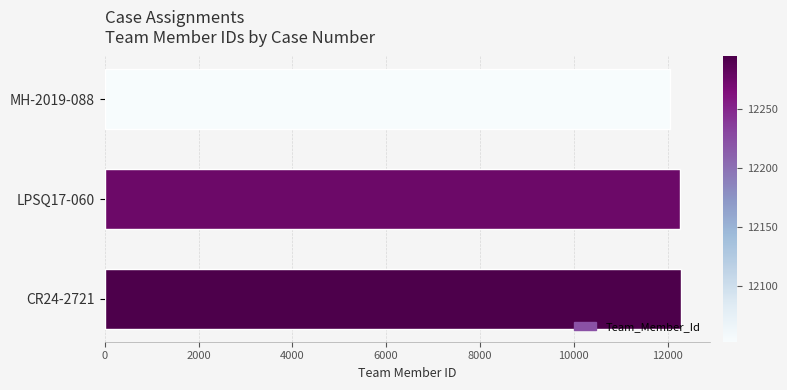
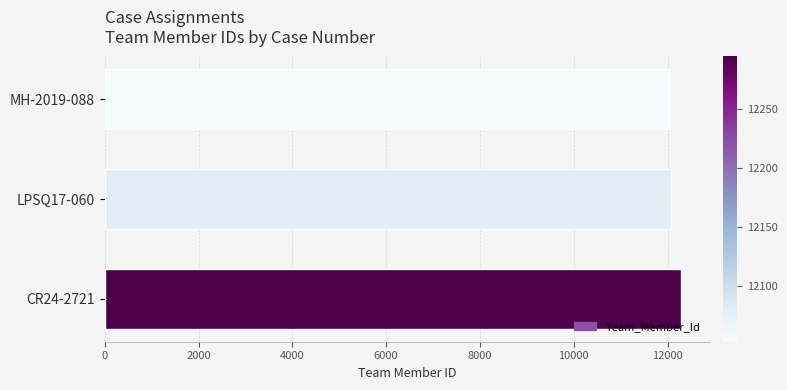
  {
    "MH-2019-088": 12100,
-   "LPSQ17-060": 12300,
+   "LPSQ17-060": 12100,
    "CR24-2721": 12300
  }
